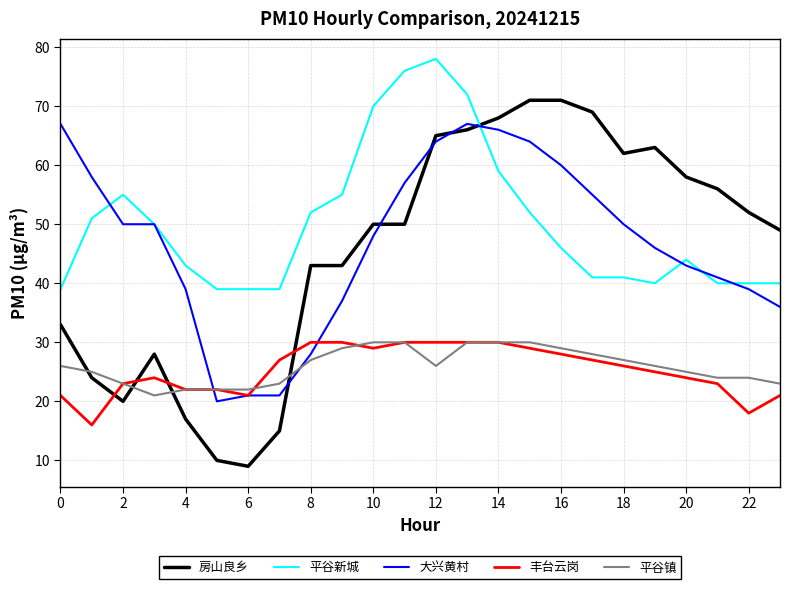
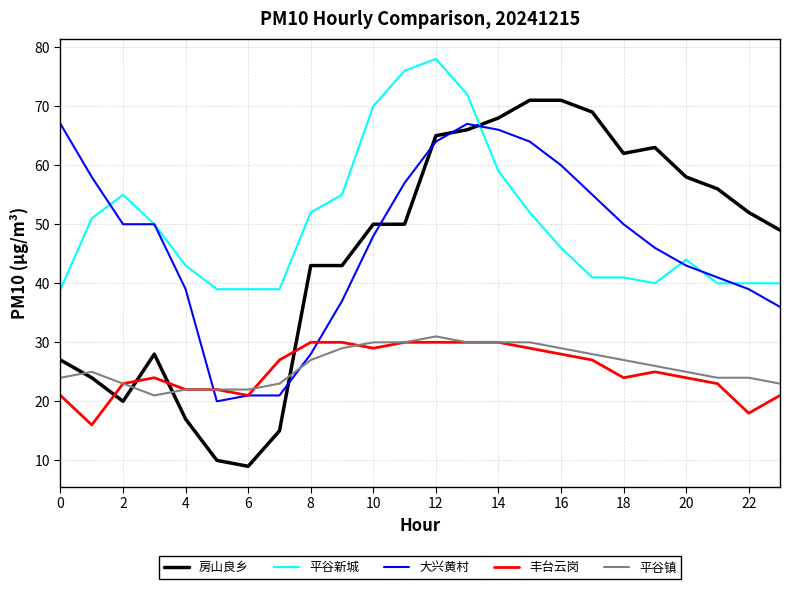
  {
    "房山良乡": {
-     "0": 33,
+     "0": 27,
      "2": 20,
      "4": 17,
      "6": 9,
      "8": 43,
      "10": 50,
      "12": 65,
      "14": 68,
      "16": 71,
      "18": 62,
      "20": 58,
      "22": 52
    },
    "平谷新城": {
      "0": 39,
      "2": 55,
      "4": 43,
      "6": 39,
      "8": 52,
      "10": 70,
      "12": 78,
      "14": 59,
      "16": 46,
      "18": 41,
      "20": 44,
      "22": 40
    },
    "大兴黄村": {
      "0": 67,
      "2": 50,
      "4": 39,
      "8": 28,
      "10": 48,
      "12": 64,
      "14": 66,
      "16": 60,
      "18": 50,
      "20": 43,
      "22": 39
    },
    "丰台云岗": {
      "0": 21,
      "8": 30,
      "10": 29,
      "12": 30,
      "16": 28,
-     "18": 26,
+     "18": 24,
      "20": 24,
      "22": 18
    },
    "平谷镇": {
-     "0": 26,
+     "0": 24,
      "6": 22,
      "8": 27,
      "10": 30,
-     "12": 26,
+     "12": 31,
      "16": 29,
      "18": 27,
      "20": 25,
      "22": 24
    }
  }
